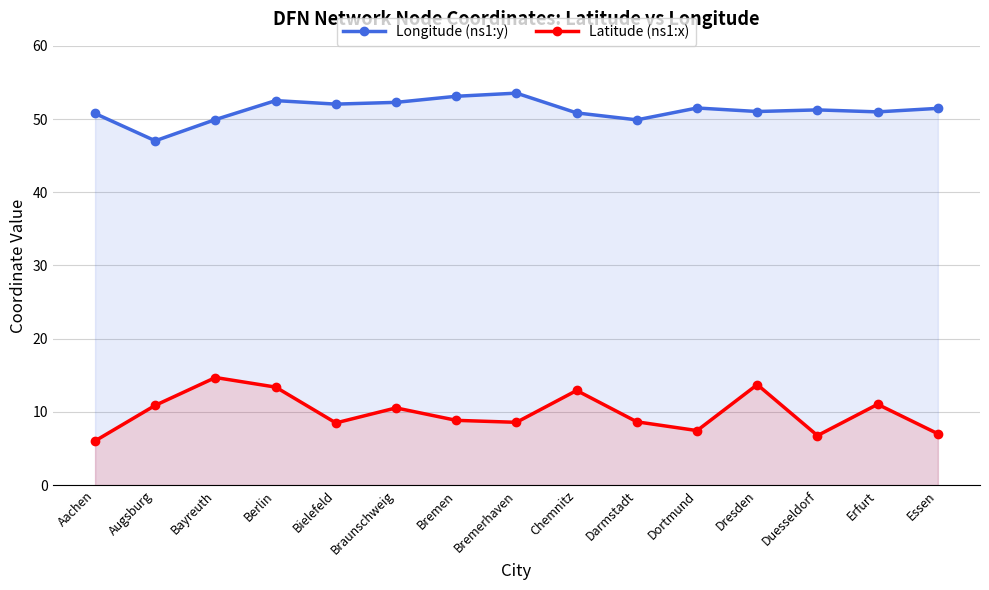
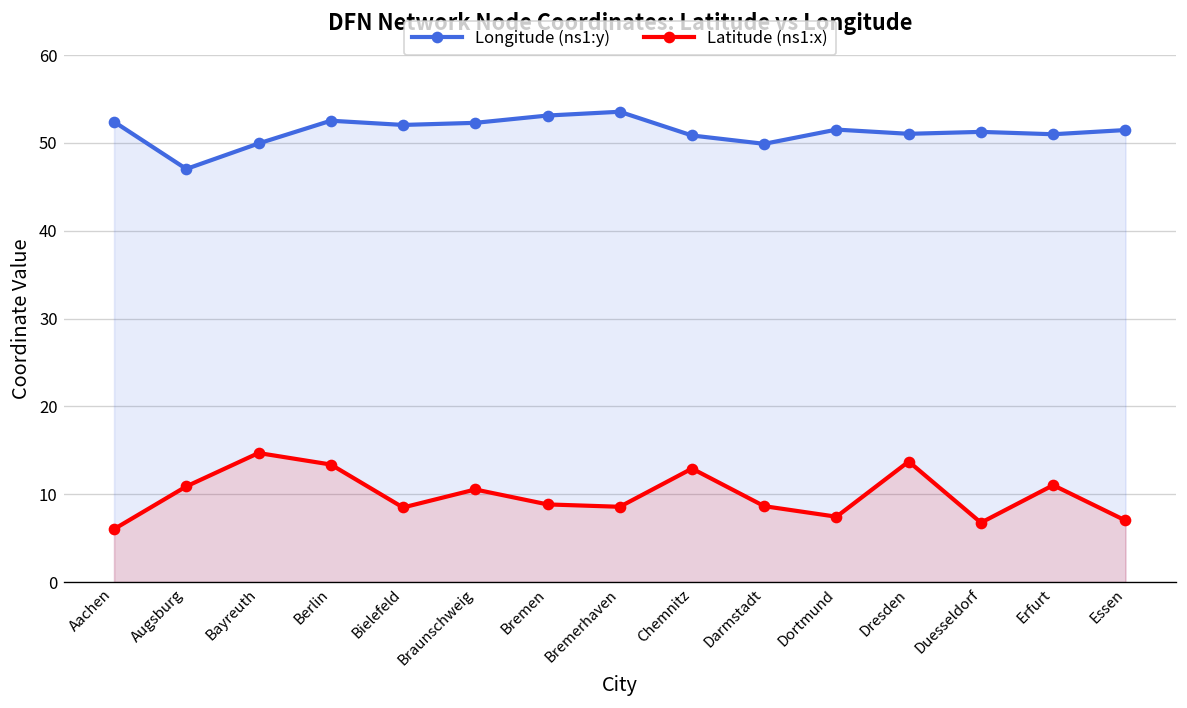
  {
    "Longitude (ns1:y)": {
-     "Aachen": 51,
+     "Aachen": 52,
      "Augsburg": 47,
      "Bayreuth": 50,
      "Berlin": 53,
      "Bielefeld": 52,
      "Braunschweig": 52,
      "Bremen": 53,
      "Bremerhaven": 54,
      "Chemnitz": 51,
      "Darmstadt": 50,
      "Dortmund": 52,
      "Dresden": 51,
      "Duesseldorf": 51,
      "Erfurt": 51,
      "Essen": 51
    },
    "Latitude (ns1:x)": {
      "Aachen": 6,
      "Augsburg": 11,
      "Bayreuth": 15,
      "Berlin": 13,
      "Bielefeld": 9,
      "Braunschweig": 11,
      "Bremen": 9,
      "Bremerhaven": 9,
      "Chemnitz": 13,
      "Darmstadt": 9,
      "Dortmund": 7,
      "Dresden": 14,
      "Duesseldorf": 7,
      "Erfurt": 11,
      "Essen": 7
    }
  }
